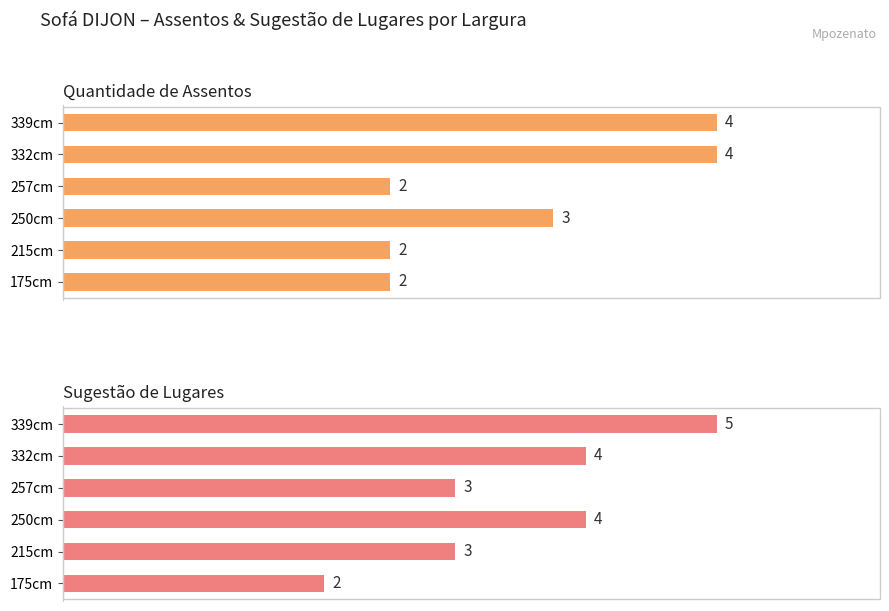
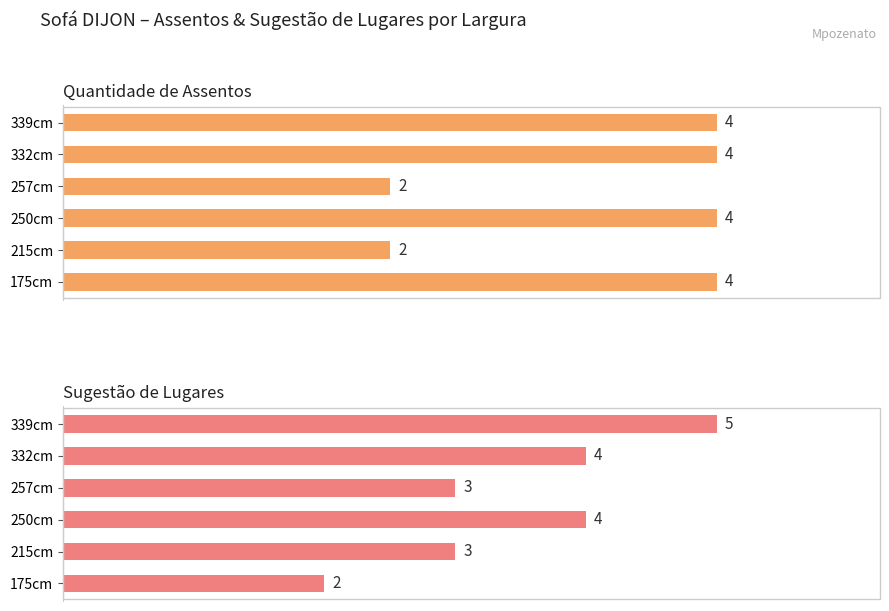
  {
    "Quantidade de Assentos": {
      "339cm": 4,
      "332cm": 4,
      "257cm": 2,
-     "250cm": 3,
+     "250cm": 4,
      "215cm": 2,
-     "175cm": 2
+     "175cm": 4
    },
    "Sugestão de Lugares": {
      "339cm": 5,
      "332cm": 4,
      "257cm": 3,
      "250cm": 4,
      "215cm": 3,
      "175cm": 2
    }
  }
